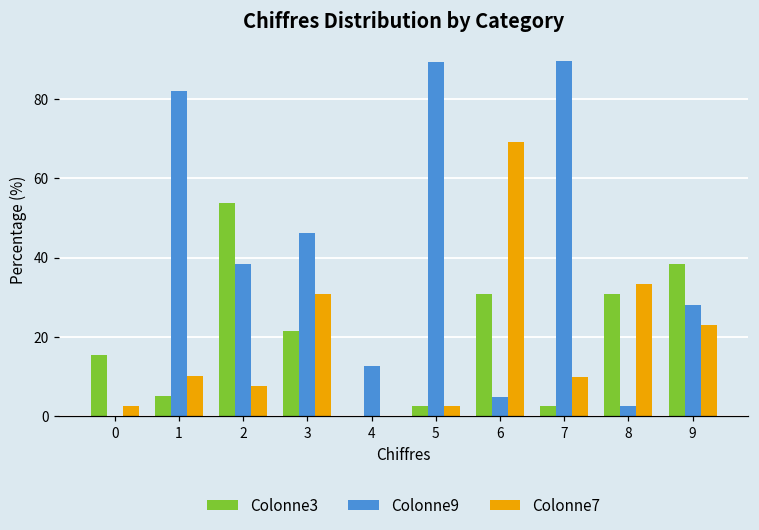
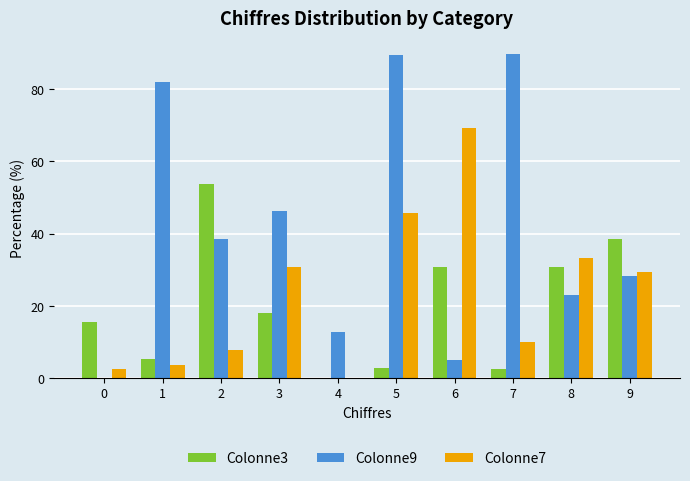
  {
    "Colonne3": {
      "0": 15,
      "1": 5,
      "2": 54,
-     "3": 22,
+     "3": 18,
      "4": 0,
      "5": 3,
      "6": 31,
      "7": 3,
      "8": 31,
      "9": 38
    },
    "Colonne9": {
      "0": 0,
      "1": 82,
      "2": 38,
      "3": 46,
      "4": 13,
      "5": 89,
      "6": 5,
      "7": 90,
-     "8": 3,
+     "8": 23,
      "9": 28
    },
    "Colonne7": {
      "0": 3,
-     "1": 10,
+     "1": 4,
      "2": 8,
      "3": 31,
      "4": 0,
-     "5": 3,
+     "5": 46,
      "6": 69,
      "7": 10,
      "8": 33,
-     "9": 23
+     "9": 29
    }
  }
